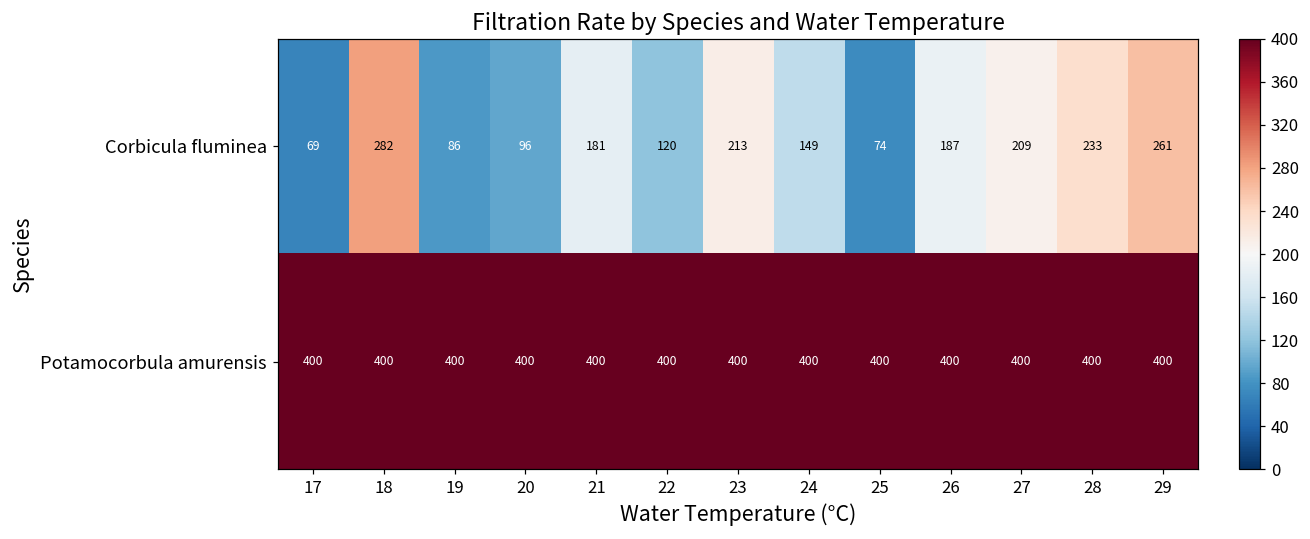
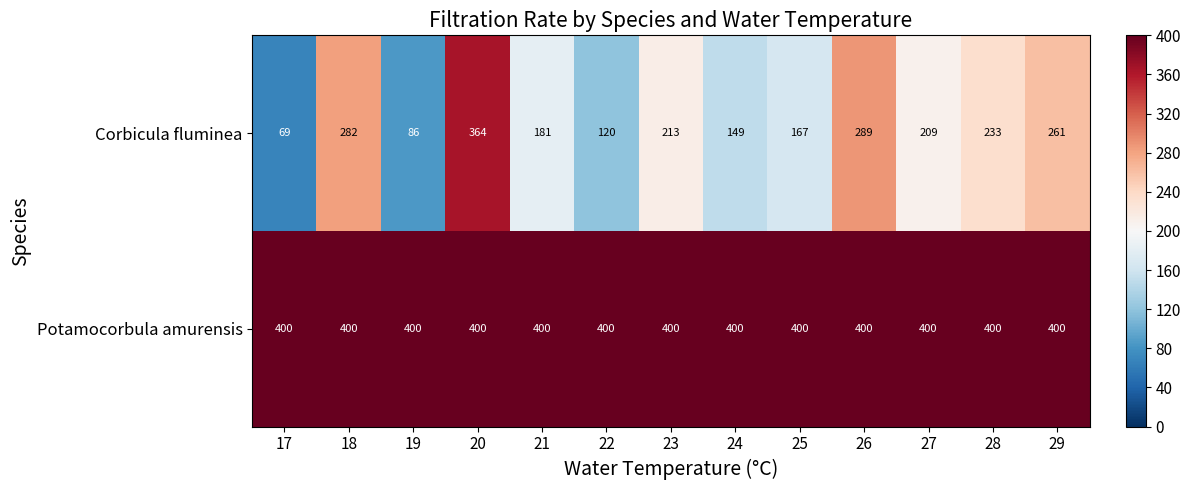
  {
    "Corbicula fluminea": {
      "17": 69,
      "18": 282,
      "19": 86,
-     "20": 96,
+     "20": 364,
      "21": 181,
      "22": 120,
      "23": 213,
      "24": 149,
-     "25": 74,
-     "26": 187,
+     "25": 167,
+     "26": 289,
      "27": 209,
      "28": 233,
      "29": 261
    },
    "Potamocorbula amurensis": {
      "17": 400,
      "18": 400,
      "19": 400,
      "20": 400,
      "21": 400,
      "22": 400,
      "23": 400,
      "24": 400,
      "25": 400,
      "26": 400,
      "27": 400,
      "28": 400,
      "29": 400
    }
  }
